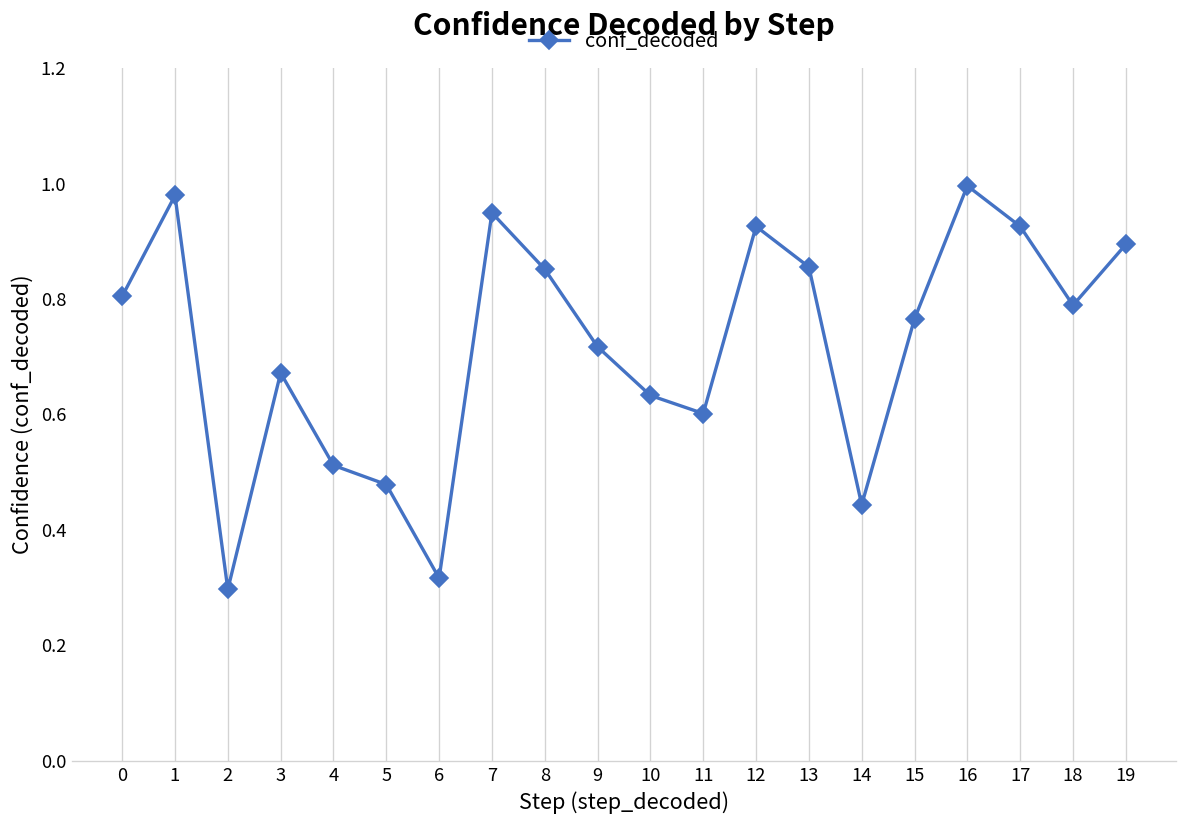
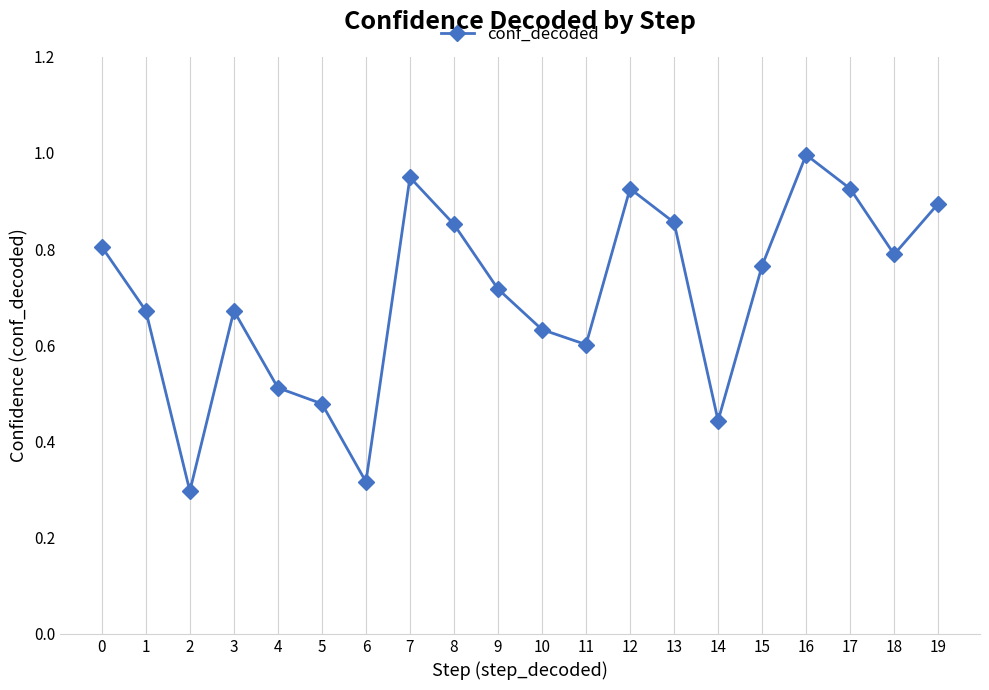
  {
    "0": 0.80,
-   "1": 0.98,
+   "1": 0.67,
    "2": 0.30,
    "3": 0.67,
    "4": 0.51,
    "5": 0.48,
    "6": 0.32,
    "7": 0.95,
    "8": 0.85,
    "9": 0.72,
    "10": 0.63,
    "11": 0.60,
    "12": 0.93,
    "13": 0.86,
    "14": 0.44,
    "15": 0.77,
    "16": 1.00,
    "17": 0.93,
    "18": 0.79,
    "19": 0.89
  }
